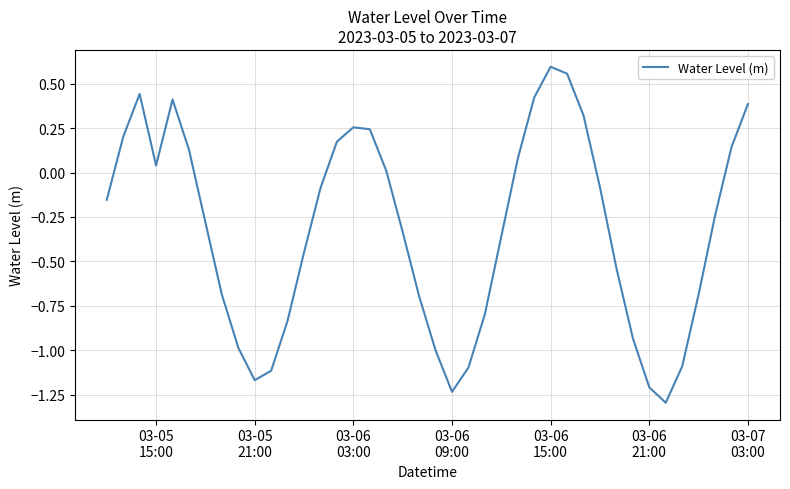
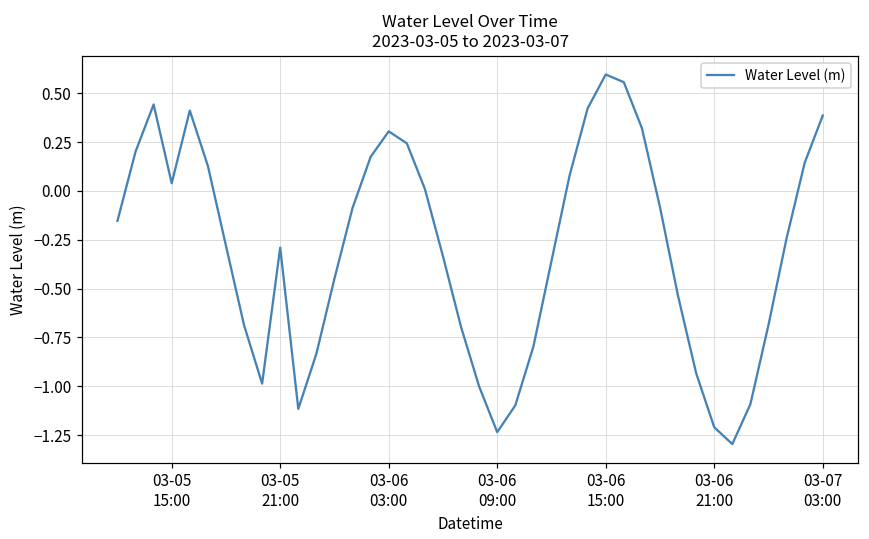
  {
    "03-05 15:00": 0.04,
-   "03-05 21:00": -1.17,
-   "03-06 03:00": 0.25,
+   "03-05 21:00": -0.29,
+   "03-06 03:00": 0.30,
    "03-06 09:00": -1.23,
    "03-06 15:00": 0.60,
    "03-06 21:00": -1.21,
    "03-07 03:00": 0.39
  }
